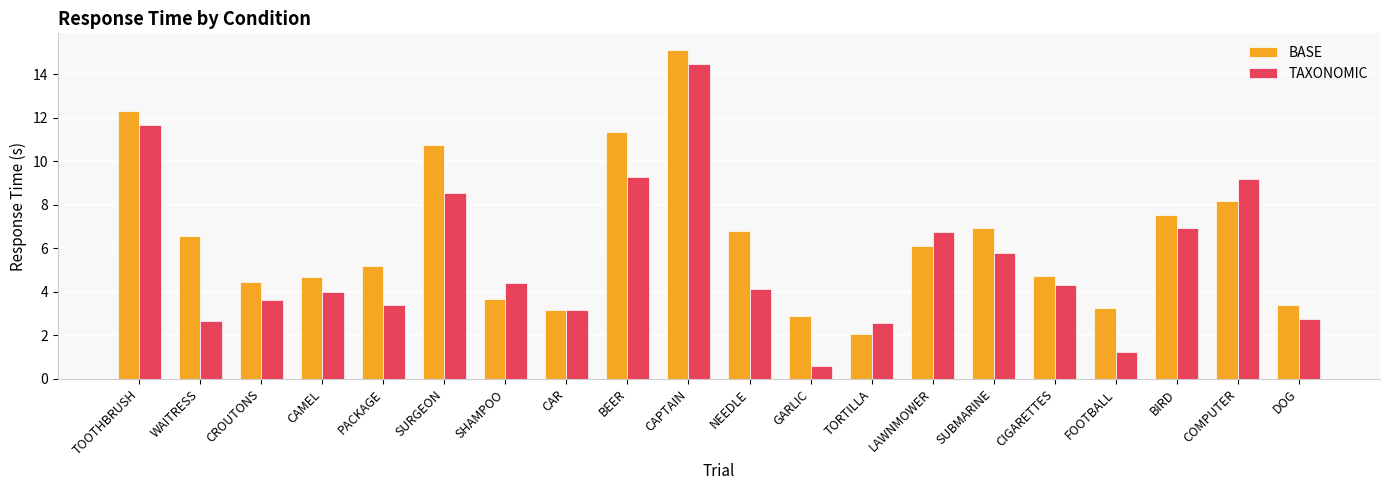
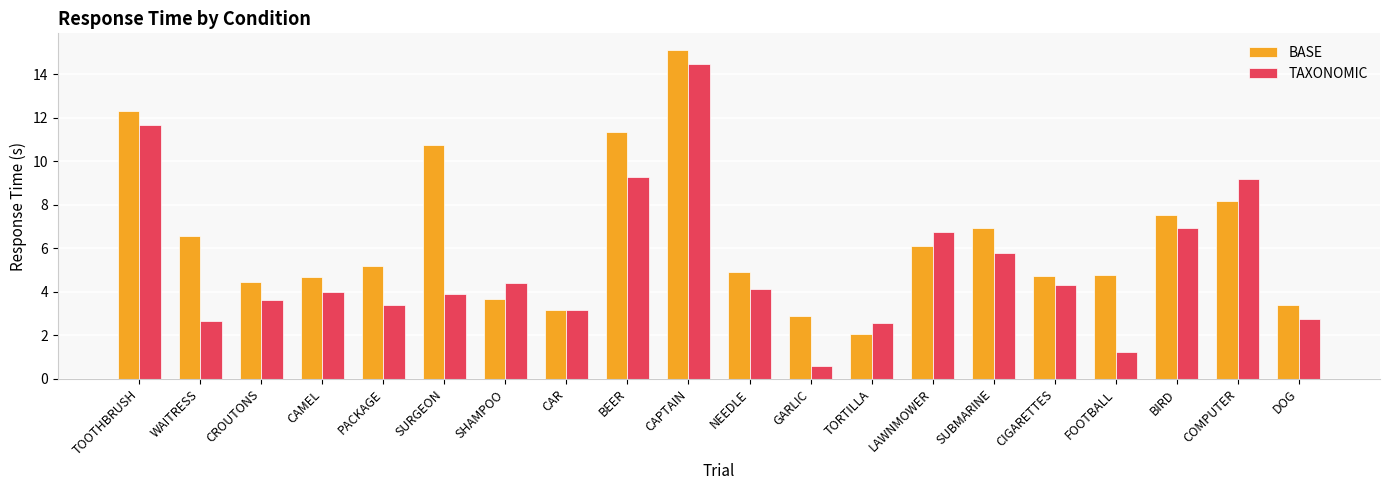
  {
    "BASE": {
      "TOOTHBRUSH": 12.3,
      "WAITRESS": 6.6,
      "CROUTONS": 4.5,
      "CAMEL": 4.7,
      "PACKAGE": 5.2,
      "SURGEON": 10.7,
      "SHAMPOO": 3.7,
      "CAR": 3.2,
      "BEER": 11.4,
      "CAPTAIN": 15.1,
-     "NEEDLE": 6.8,
+     "NEEDLE": 4.9,
      "GARLIC": 2.9,
      "TORTILLA": 2.1,
      "LAWNMOWER": 6.1,
      "SUBMARINE": 6.9,
      "CIGARETTES": 4.7,
-     "FOOTBALL": 3.2,
+     "FOOTBALL": 4.8,
      "BIRD": 7.5,
      "COMPUTER": 8.2,
      "DOG": 3.4
    },
    "TAXONOMIC": {
      "TOOTHBRUSH": 11.7,
      "WAITRESS": 2.7,
      "CROUTONS": 3.6,
      "CAMEL": 4.0,
      "PACKAGE": 3.4,
-     "SURGEON": 8.5,
+     "SURGEON": 3.9,
      "SHAMPOO": 4.4,
      "CAR": 3.2,
      "BEER": 9.3,
      "CAPTAIN": 14.5,
      "NEEDLE": 4.1,
      "GARLIC": 0.6,
      "TORTILLA": 2.6,
      "LAWNMOWER": 6.8,
      "SUBMARINE": 5.8,
      "CIGARETTES": 4.3,
      "FOOTBALL": 1.2,
      "BIRD": 6.9,
      "COMPUTER": 9.2,
      "DOG": 2.7
    }
  }
